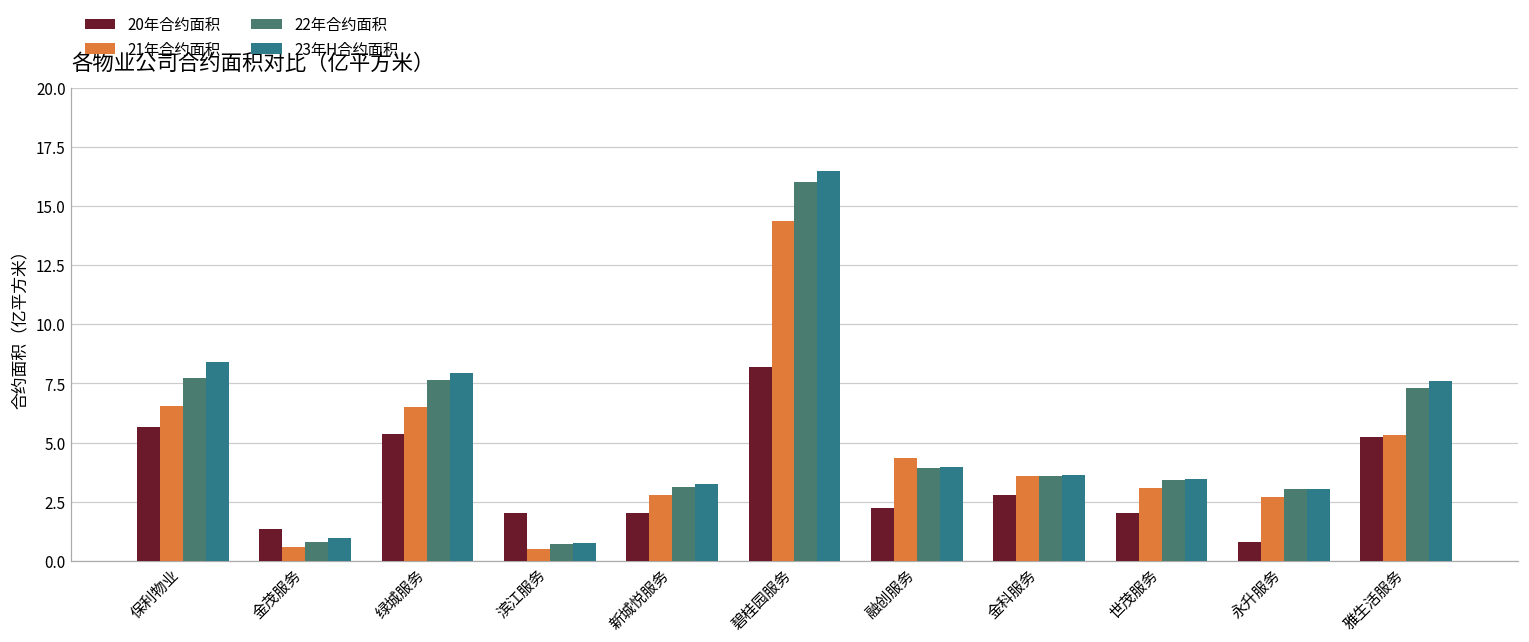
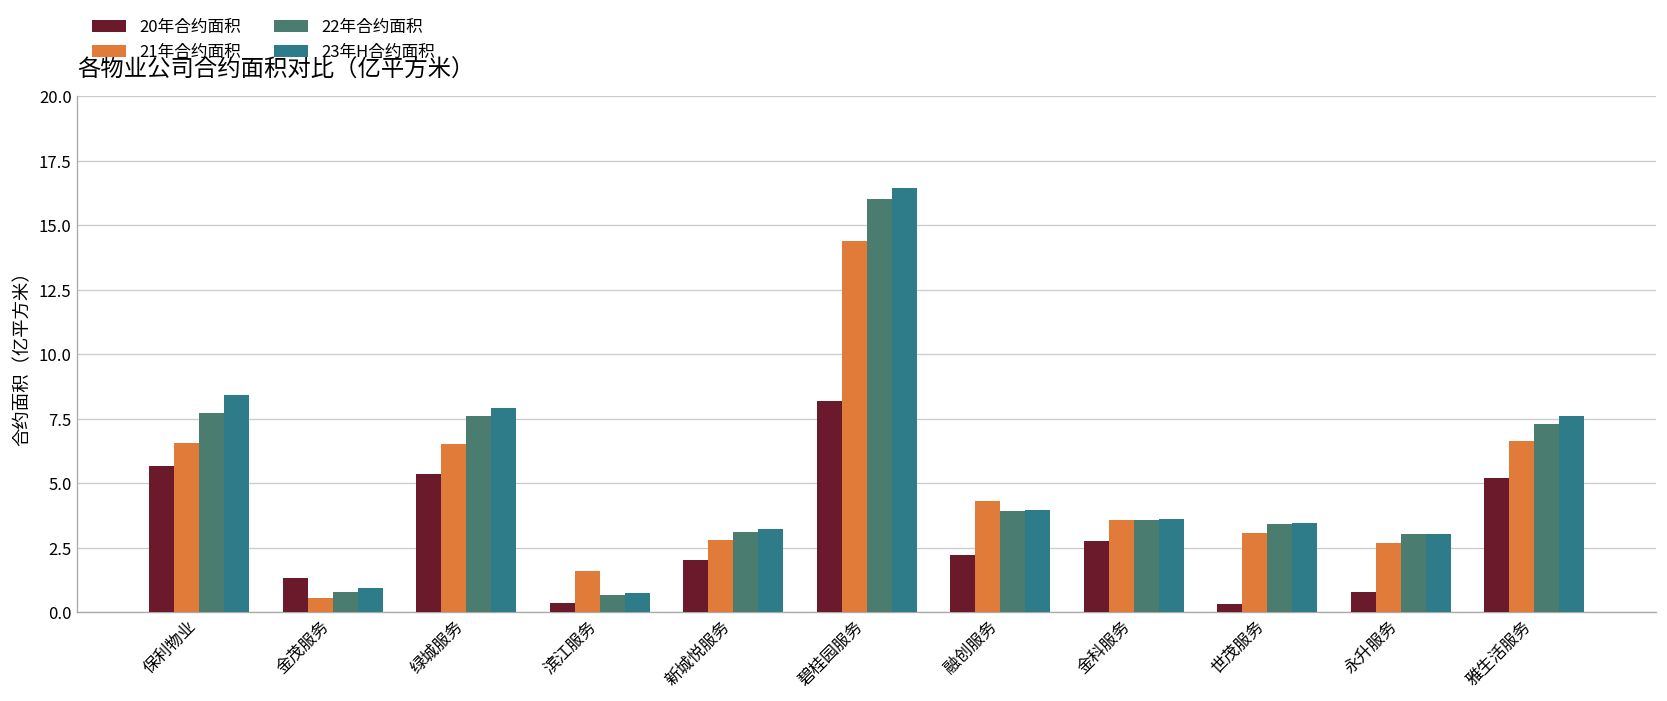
  {
    "20年合约面积": {
      "保利物业": 5.7,
      "金茂服务": 1.3,
      "绿城服务": 5.3,
-     "滨江服务": 2.0,
+     "滨江服务": 0.4,
      "新城悦服务": 2.0,
      "碧桂园服务": 8.2,
      "融创服务": 2.2,
      "金科服务": 2.8,
-     "世茂服务": 2.0,
+     "世茂服务": 0.3,
      "永升服务": 0.8,
      "雅生活服务": 5.2
    },
    "21年合约面积": {
      "保利物业": 6.6,
      "金茂服务": 0.6,
      "绿城服务": 6.5,
-     "滨江服务": 0.5,
+     "滨江服务": 1.6,
      "新城悦服务": 2.8,
      "碧桂园服务": 14.4,
      "融创服务": 4.3,
      "金科服务": 3.6,
      "世茂服务": 3.1,
      "永升服务": 2.7,
-     "雅生活服务": 5.3
+     "雅生活服务": 6.6
    }
  }
